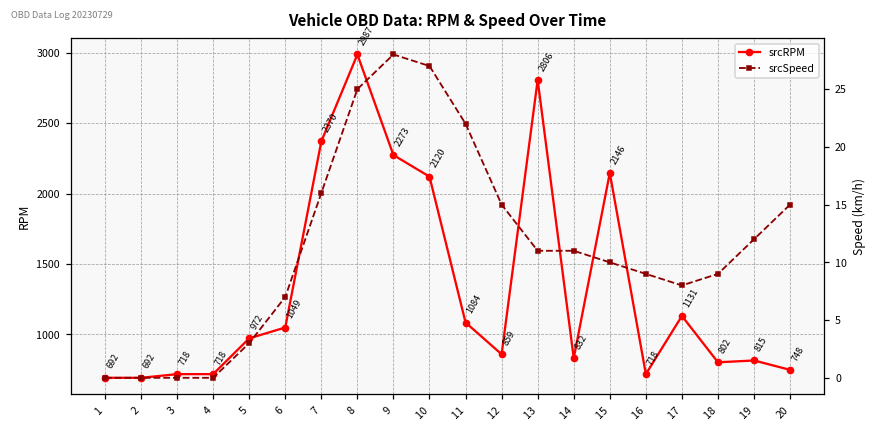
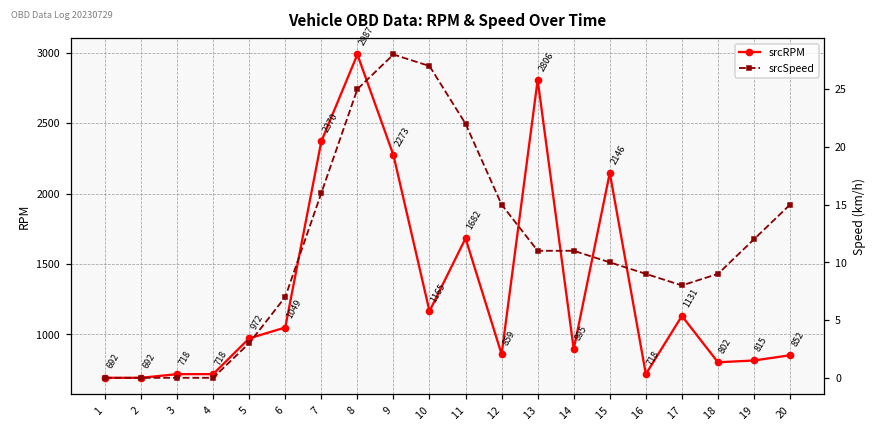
  {
    "srcRPM": {
      "1": 692,
      "2": 692,
      "3": 718,
      "4": 718,
      "5": 972,
      "7": 2370,
      "8": 2987,
      "9": 2273,
-     "10": 2120,
-     "11": 1084,
+     "10": 1165,
+     "11": 1682,
      "12": 859,
      "13": 2806,
-     "14": 832,
+     "14": 895,
      "15": 2146,
      "16": 718,
      "18": 802,
      "19": 815,
-     "20": 748
+     "20": 852
    }
  }
